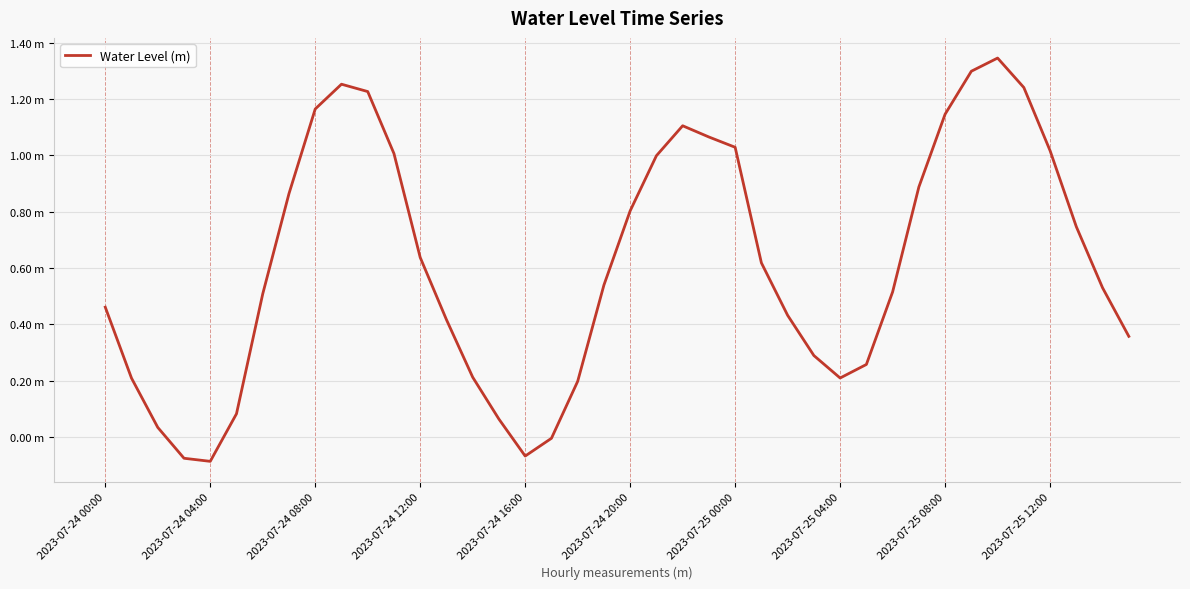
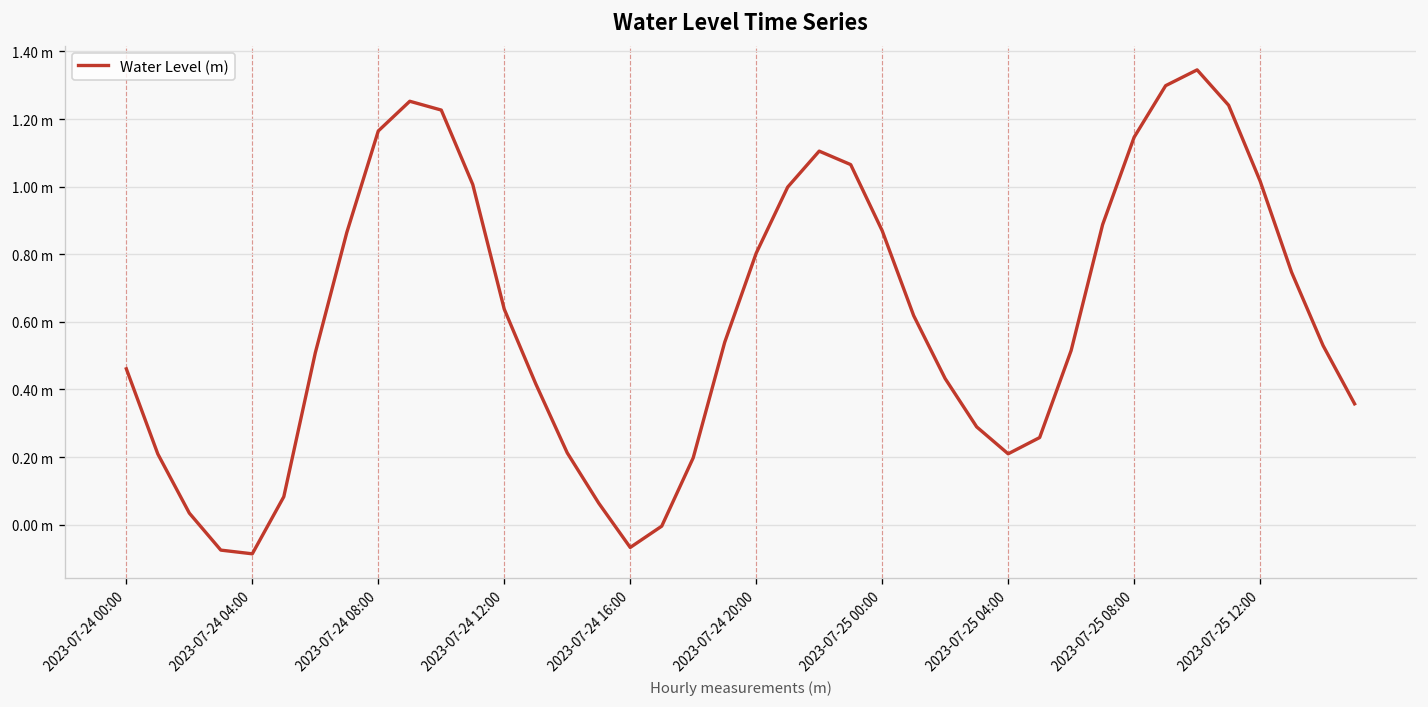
  {
    "2023-07-24 00:00": "0.46 m",
    "2023-07-24 04:00": "-0.09 m",
    "2023-07-24 08:00": "1.16 m",
    "2023-07-24 12:00": "0.64 m",
    "2023-07-24 16:00": "-0.07 m",
    "2023-07-24 20:00": "0.80 m",
-   "2023-07-25 00:00": "1.03 m",
+   "2023-07-25 00:00": "0.87 m",
    "2023-07-25 04:00": "0.21 m",
    "2023-07-25 08:00": "1.15 m",
    "2023-07-25 12:00": "1.02 m"
  }
